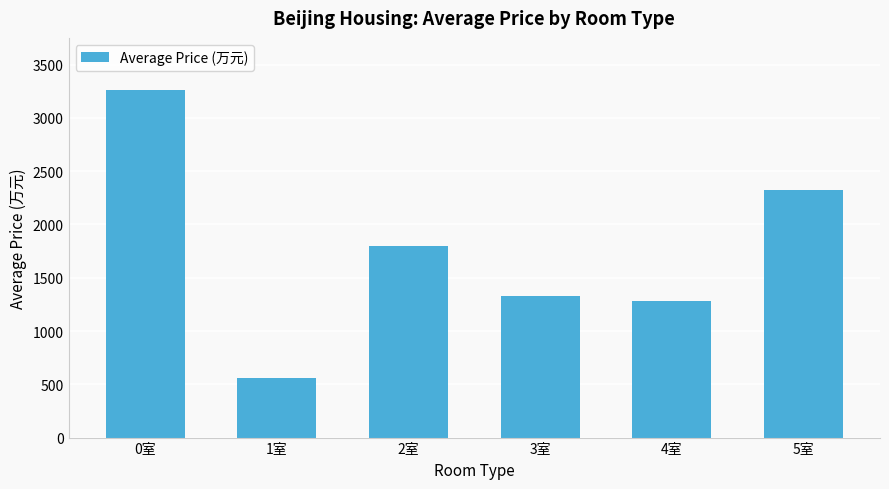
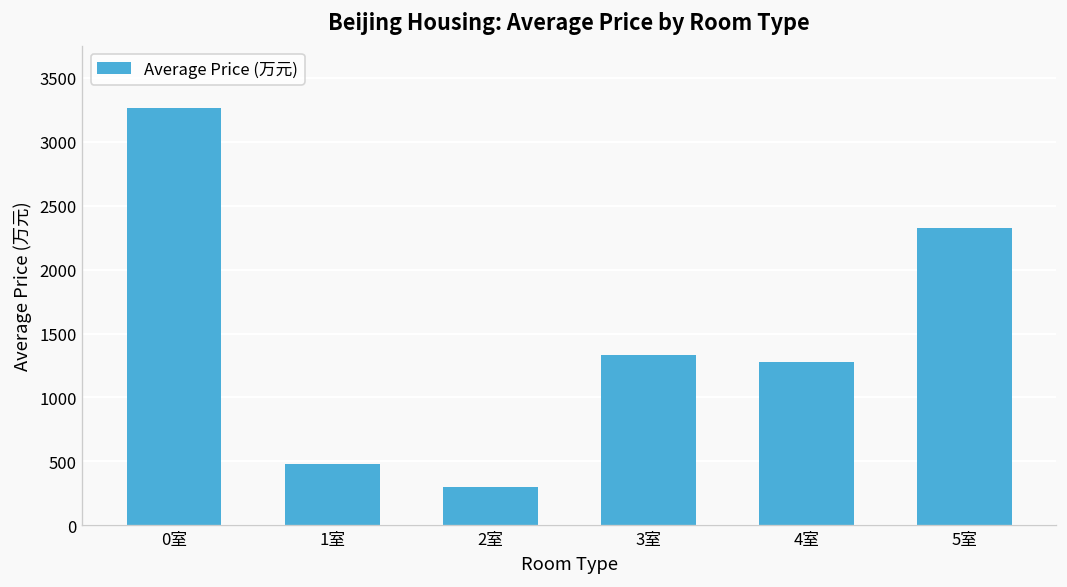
  {
    "0室": 3260,
-   "1室": 560,
-   "2室": 1790,
+   "1室": 480,
+   "2室": 300,
    "3室": 1330,
    "4室": 1280,
    "5室": 2320
  }
